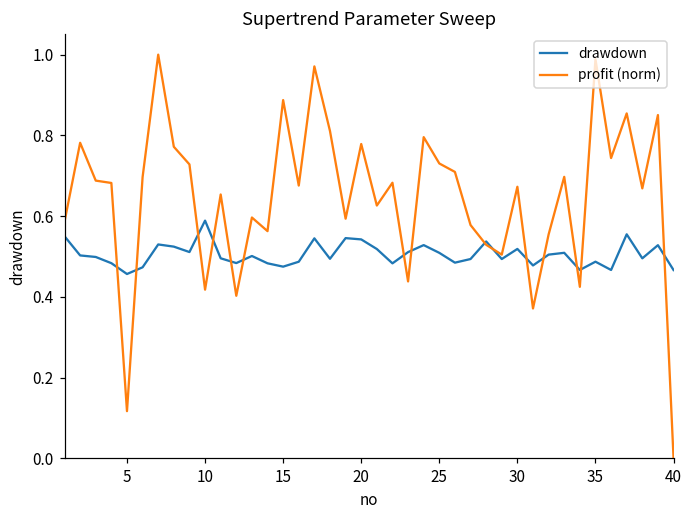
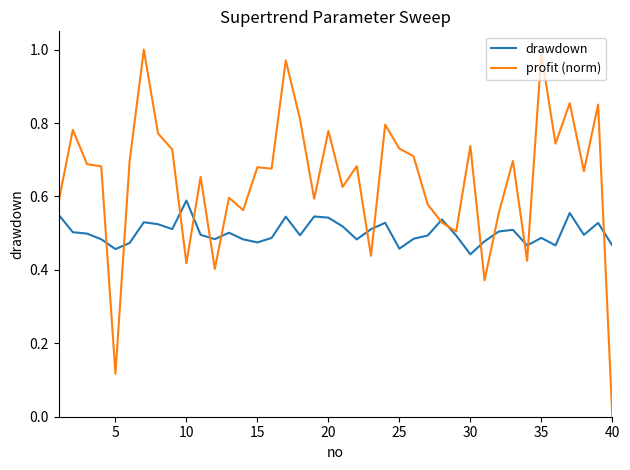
  {
    "drawdown": {
      "5": 0.46,
      "10": 0.59,
      "15": 0.47,
      "20": 0.54,
-     "25": 0.51,
-     "30": 0.52,
+     "25": 0.46,
+     "30": 0.44,
      "35": 0.49,
      "40": 0.47
    },
    "profit (norm)": {
      "5": 0.12,
      "10": 0.42,
-     "15": 0.89,
+     "15": 0.68,
      "20": 0.78,
      "25": 0.73,
-     "30": 0.67,
+     "30": 0.74,
      "40": 0.00
    }
  }
